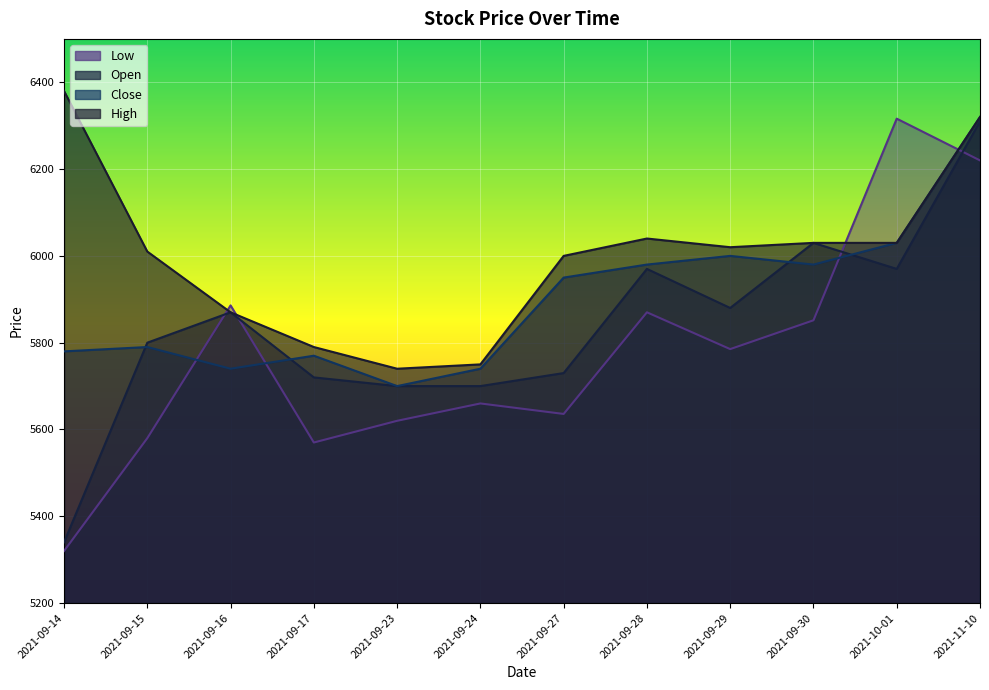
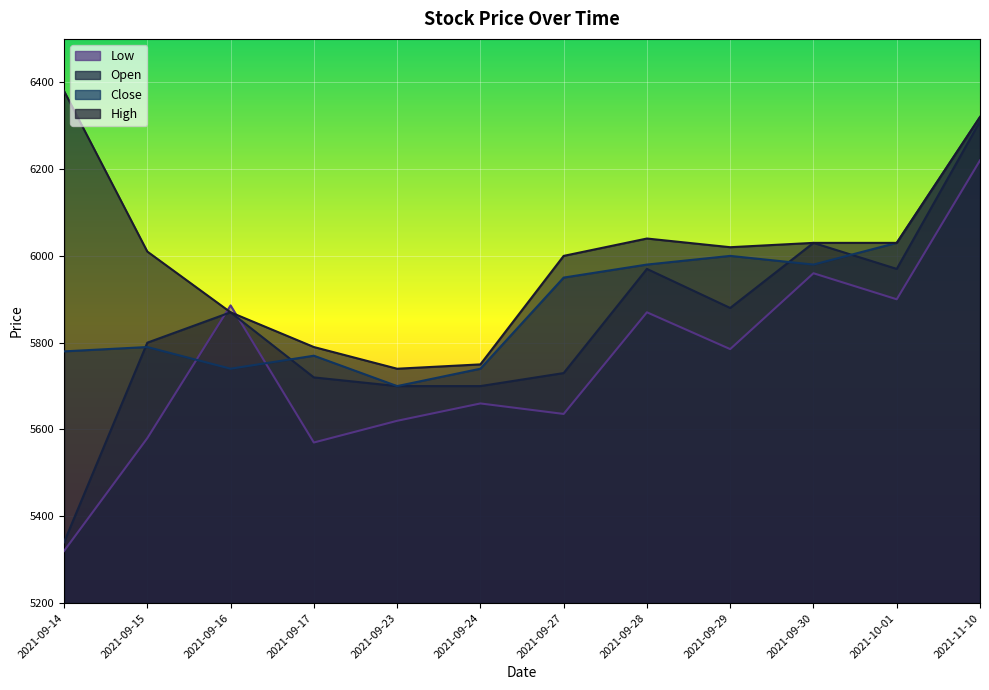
  {
    "Low": {
      "2021-09-14": 5320,
      "2021-09-15": 5580,
      "2021-09-16": 5890,
      "2021-09-17": 5570,
      "2021-09-23": 5620,
      "2021-09-24": 5660,
      "2021-09-27": 5640,
      "2021-09-28": 5870,
      "2021-09-29": 5790,
-     "2021-09-30": 5850,
-     "2021-10-01": 6320,
+     "2021-09-30": 5960,
+     "2021-10-01": 5900,
      "2021-11-10": 6220
    }
  }
